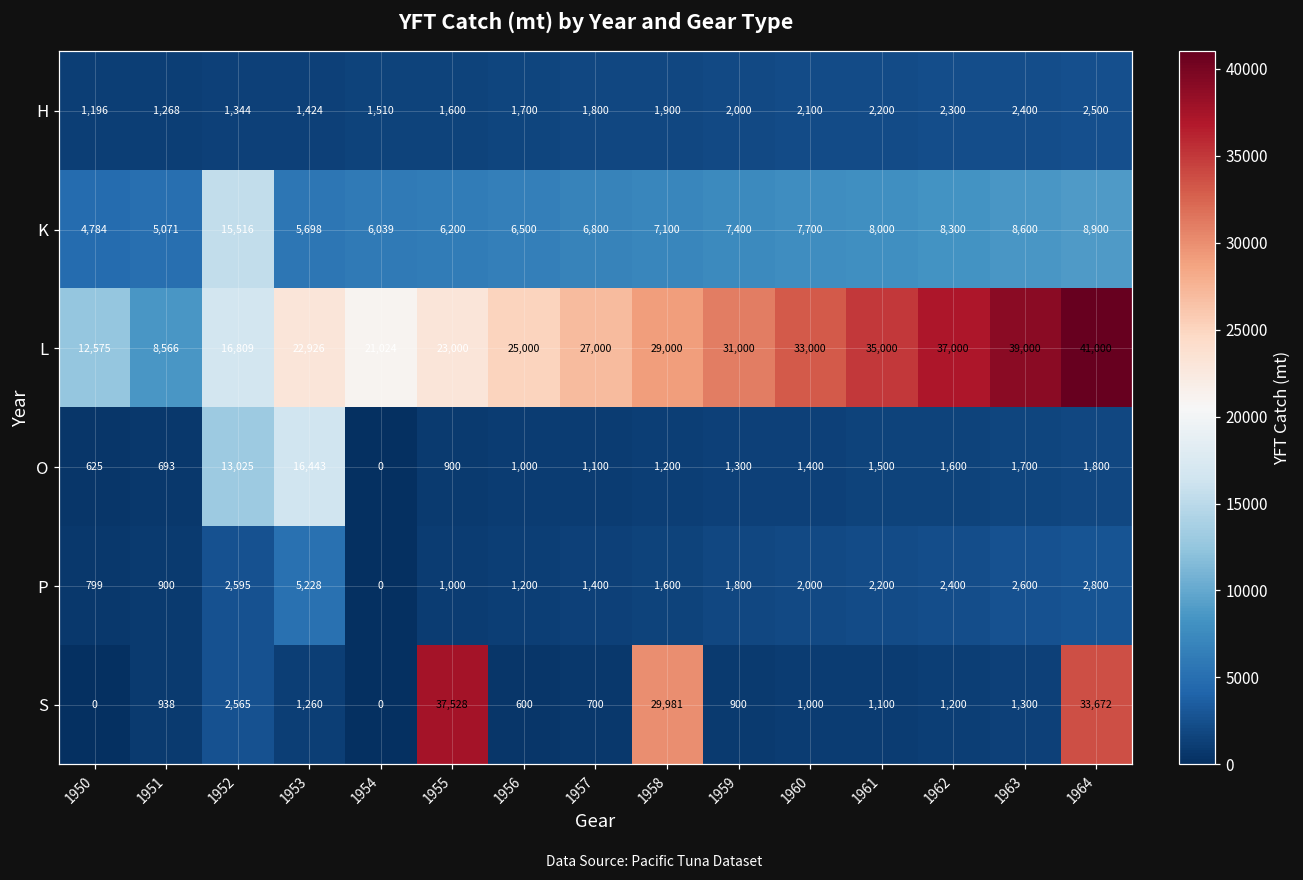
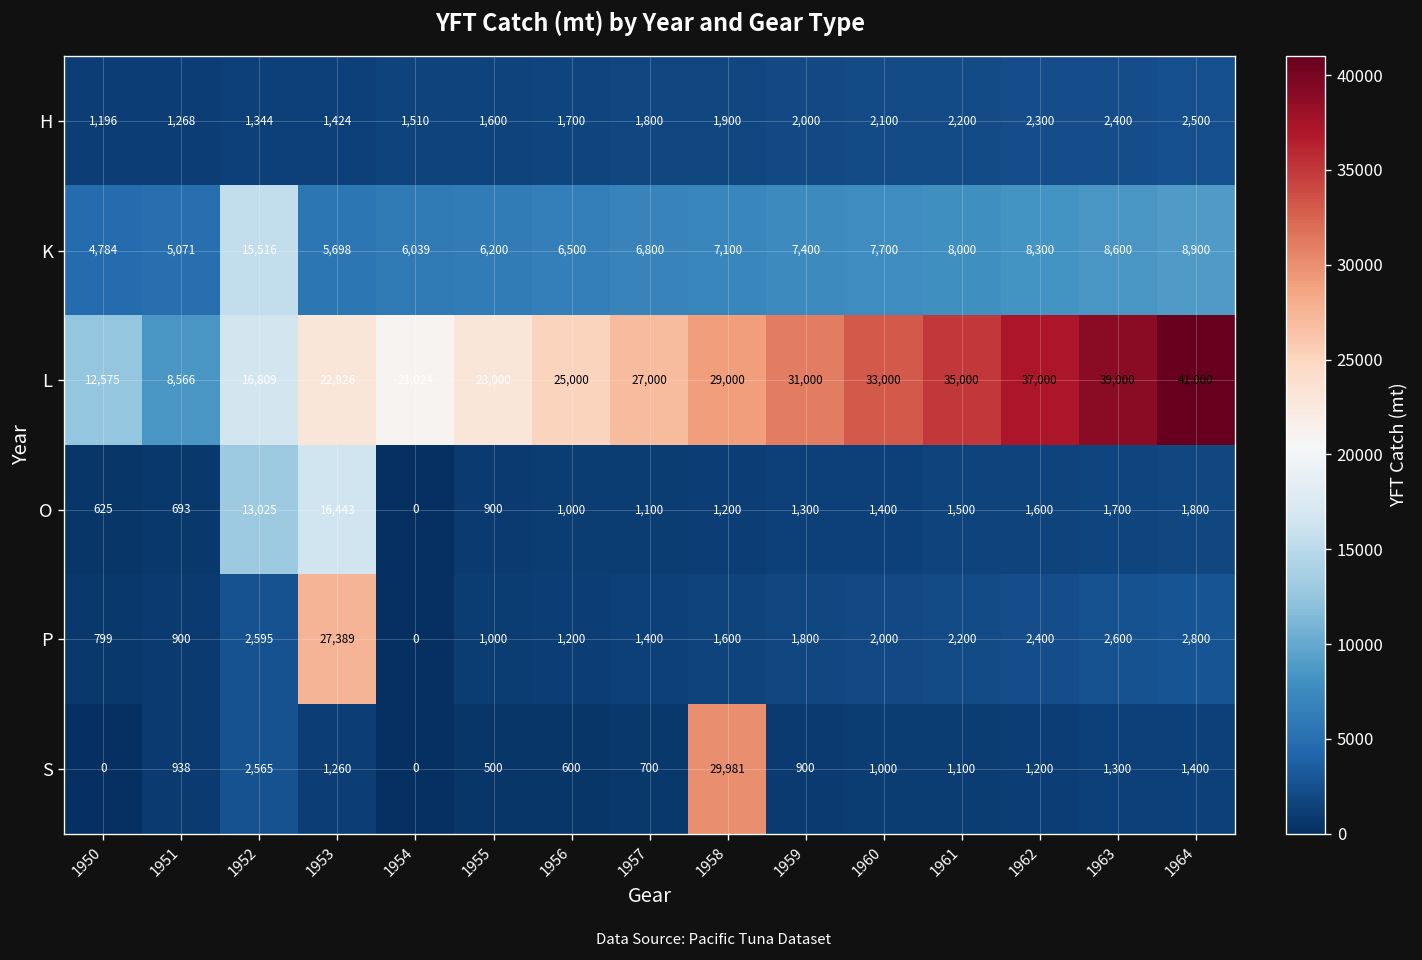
  {
    "H": {
      "1950": "1,196",
      "1951": "1,268",
      "1952": "1,344",
      "1953": "1,424",
      "1954": "1,510",
      "1955": "1,600",
      "1956": "1,700",
      "1957": "1,800",
      "1958": "1,900",
      "1959": "2,000",
      "1960": "2,100",
      "1961": "2,200",
      "1962": "2,300",
      "1963": "2,400",
      "1964": "2,500"
    },
    "K": {
      "1950": "4,784",
      "1951": "5,071",
      "1952": "15,516",
      "1953": "5,698",
      "1954": "6,039",
      "1955": "6,200",
      "1956": "6,500",
      "1957": "6,800",
      "1958": "7,100",
      "1959": "7,400",
      "1960": "7,700",
      "1961": "8,000",
      "1962": "8,300",
      "1963": "8,600",
      "1964": "8,900"
    },
    "L": {
      "1950": "12,575",
      "1951": "8,566",
      "1956": "25,000",
      "1957": "27,000",
      "1958": "29,000",
      "1959": "31,000",
      "1960": "33,000",
      "1961": "35,000",
      "1962": "37,000",
      "1963": "39,000",
      "1964": "41,000"
    },
    "O": {
      "1950": "625",
      "1951": "693",
      "1952": "13,025",
      "1954": "0",
      "1955": "900",
      "1956": "1,000",
      "1957": "1,100",
      "1958": "1,200",
      "1959": "1,300",
      "1960": "1,400",
      "1961": "1,500",
      "1962": "1,600",
      "1963": "1,700",
      "1964": "1,800"
    },
    "P": {
      "1950": "799",
      "1951": "900",
      "1952": "2,595",
-     "1953": "5,228",
+     "1953": "27,389",
      "1954": "0",
      "1955": "1,000",
      "1956": "1,200",
      "1957": "1,400",
      "1958": "1,600",
      "1959": "1,800",
      "1960": "2,000",
      "1961": "2,200",
      "1962": "2,400",
      "1963": "2,600",
      "1964": "2,800"
    },
    "S": {
      "1950": "0",
      "1951": "938",
      "1952": "2,565",
      "1953": "1,260",
      "1954": "0",
-     "1955": "37,528",
+     "1955": "500",
      "1956": "600",
      "1957": "700",
      "1958": "29,981",
      "1959": "900",
      "1960": "1,000",
      "1961": "1,100",
      "1962": "1,200",
      "1963": "1,300",
-     "1964": "33,672"
+     "1964": "1,400"
    }
  }
